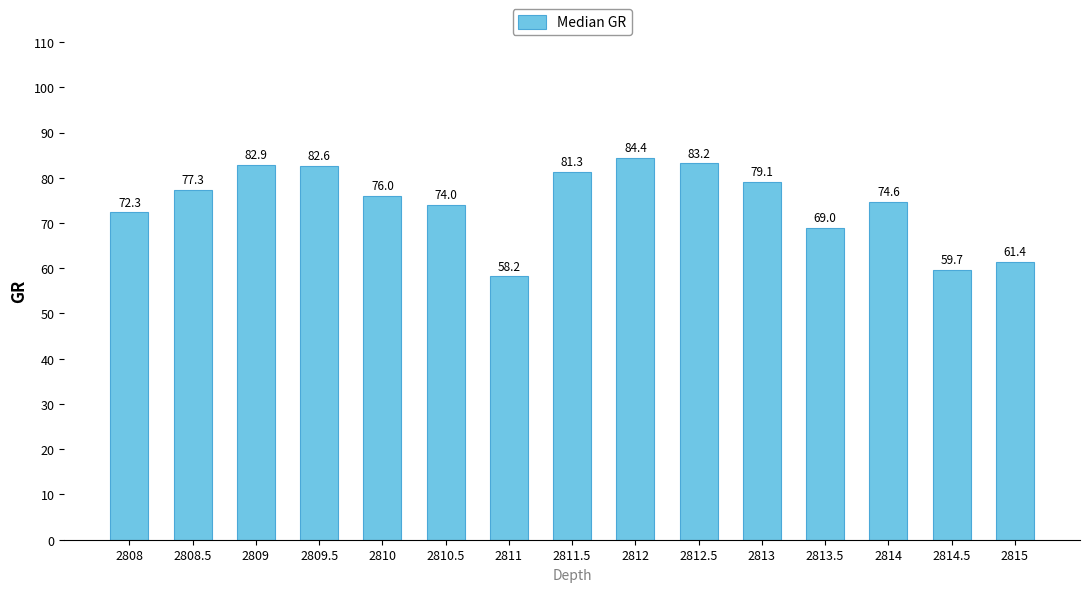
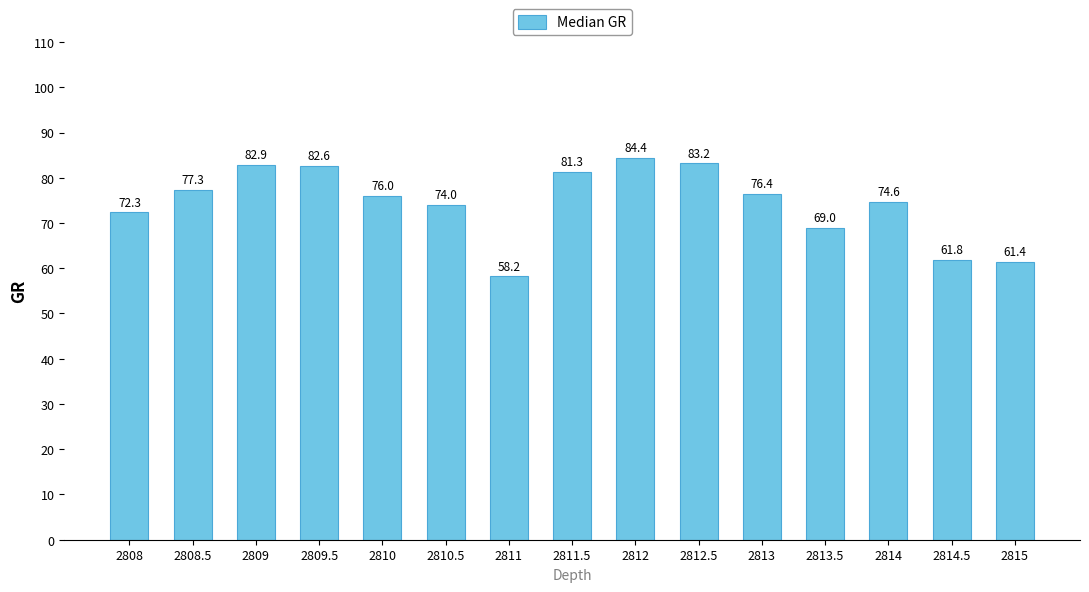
  {
    "2808": 72.3,
    "2808.5": 77.3,
    "2809": 82.9,
    "2809.5": 82.6,
    "2810": 76.0,
    "2810.5": 74.0,
    "2811": 58.2,
    "2811.5": 81.3,
    "2812": 84.4,
    "2812.5": 83.2,
-   "2813": 79.1,
+   "2813": 76.4,
    "2813.5": 69.0,
    "2814": 74.6,
-   "2814.5": 59.7,
+   "2814.5": 61.8,
    "2815": 61.4
  }
